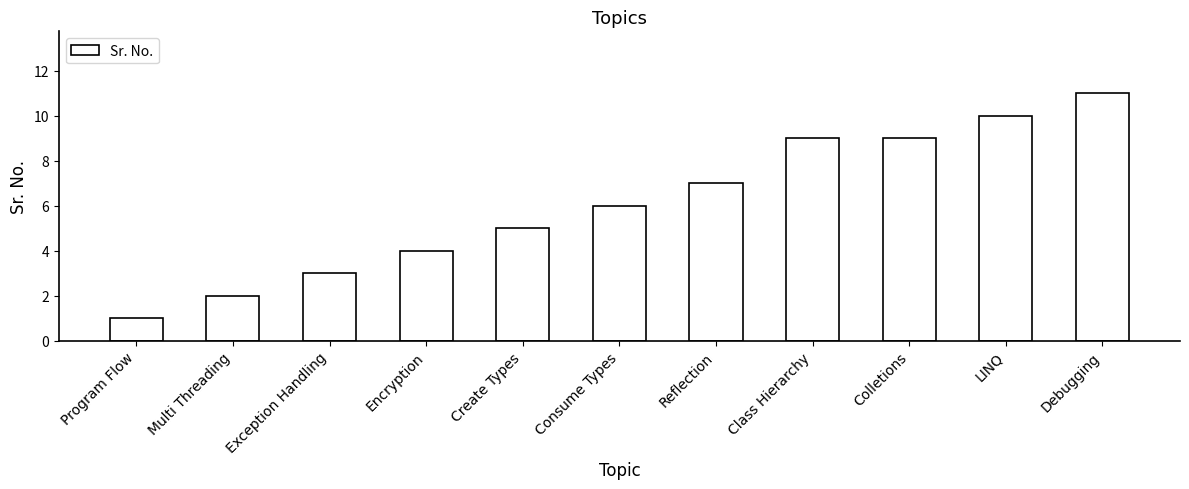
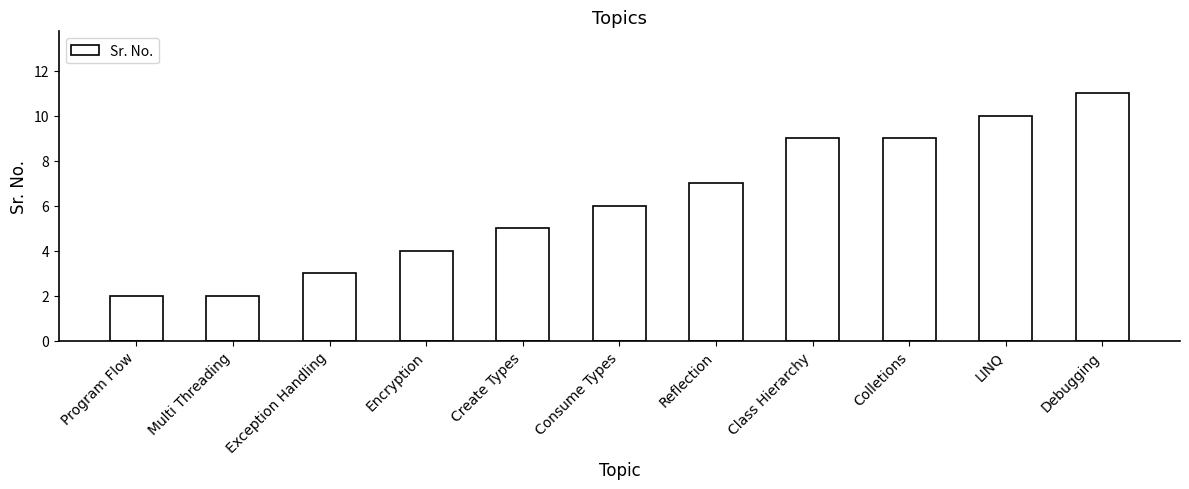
  {
-   "Program Flow": 1,
+   "Program Flow": 2,
    "Multi Threading": 2,
    "Exception Handling": 3,
    "Encryption": 4,
    "Create Types": 5,
    "Consume Types": 6,
    "Reflection": 7,
    "Class Hierarchy": 9,
    "Colletions": 9,
    "LINQ": 10,
    "Debugging": 11
  }
